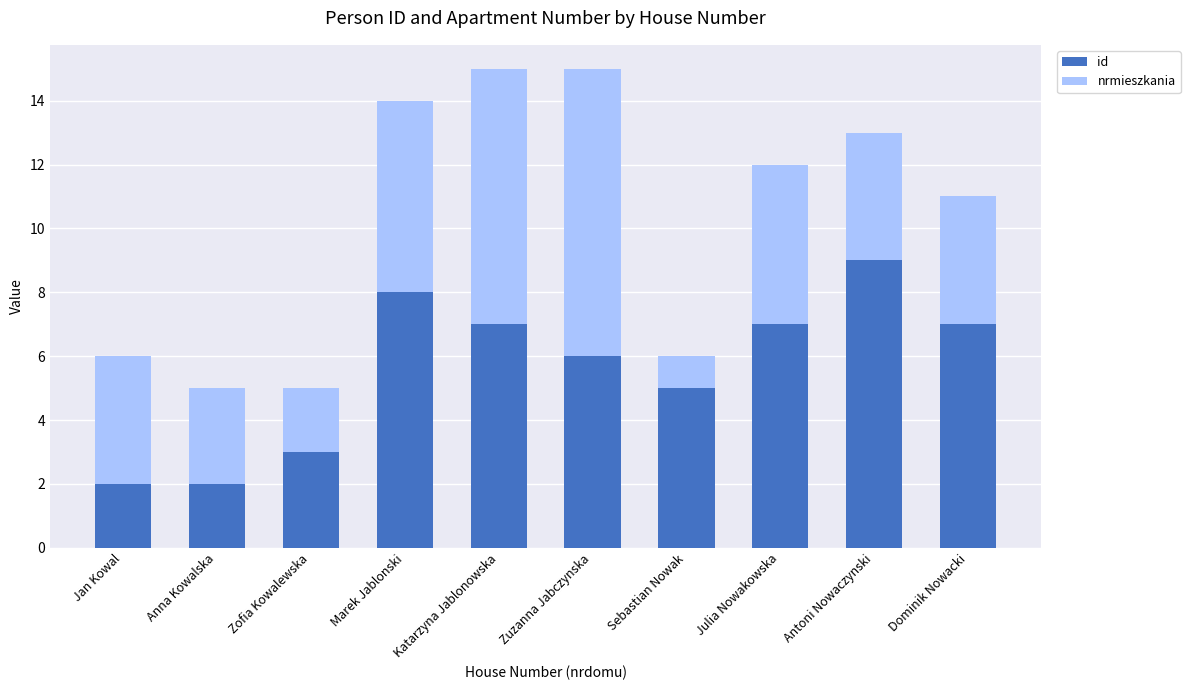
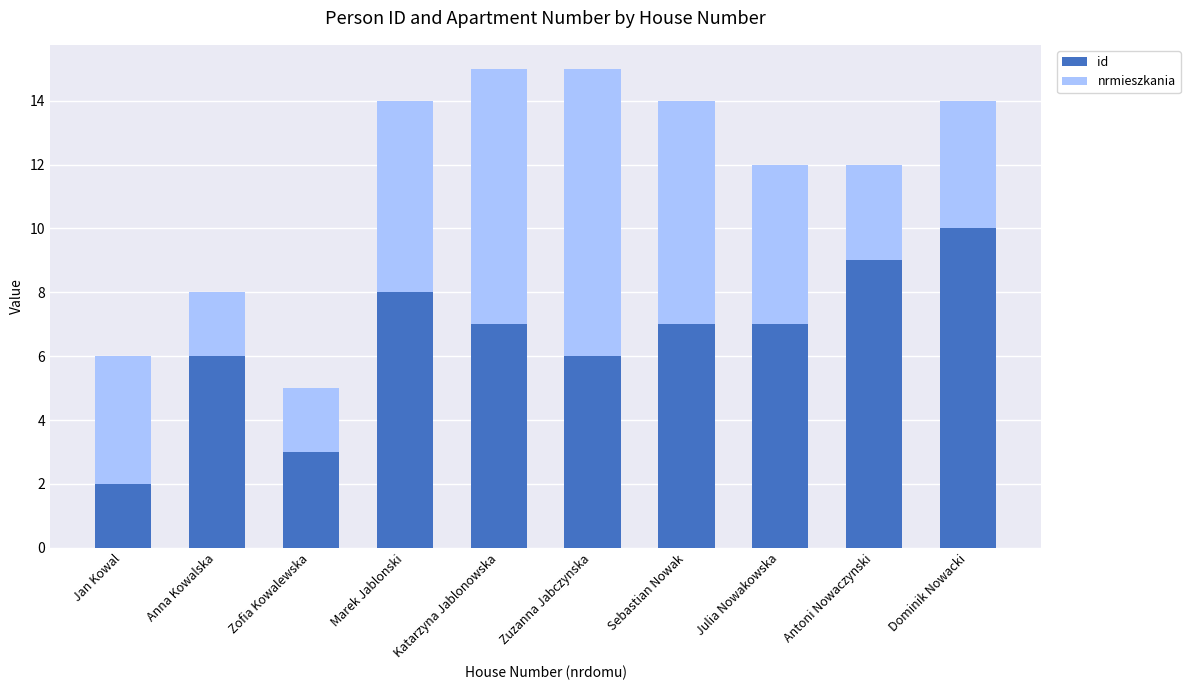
  {
    "id": {
      "Jan Kowal": 2,
-     "Anna Kowalska": 2,
+     "Anna Kowalska": 6,
      "Zofia Kowalewska": 3,
      "Marek Jablonski": 8,
      "Katarzyna Jablonowska": 7,
      "Zuzanna Jabczynska": 6,
-     "Sebastian Nowak": 5,
+     "Sebastian Nowak": 7,
      "Julia Nowakowska": 7,
      "Antoni Nowaczynski": 9,
-     "Dominik Nowacki": 7
+     "Dominik Nowacki": 10
    },
    "nrmieszkania": {
      "Jan Kowal": 4,
-     "Anna Kowalska": 3,
+     "Anna Kowalska": 2,
      "Zofia Kowalewska": 2,
      "Marek Jablonski": 6,
      "Katarzyna Jablonowska": 8,
      "Zuzanna Jabczynska": 9,
-     "Sebastian Nowak": 1,
+     "Sebastian Nowak": 7,
      "Julia Nowakowska": 5,
-     "Antoni Nowaczynski": 4,
+     "Antoni Nowaczynski": 3,
      "Dominik Nowacki": 4
    }
  }
